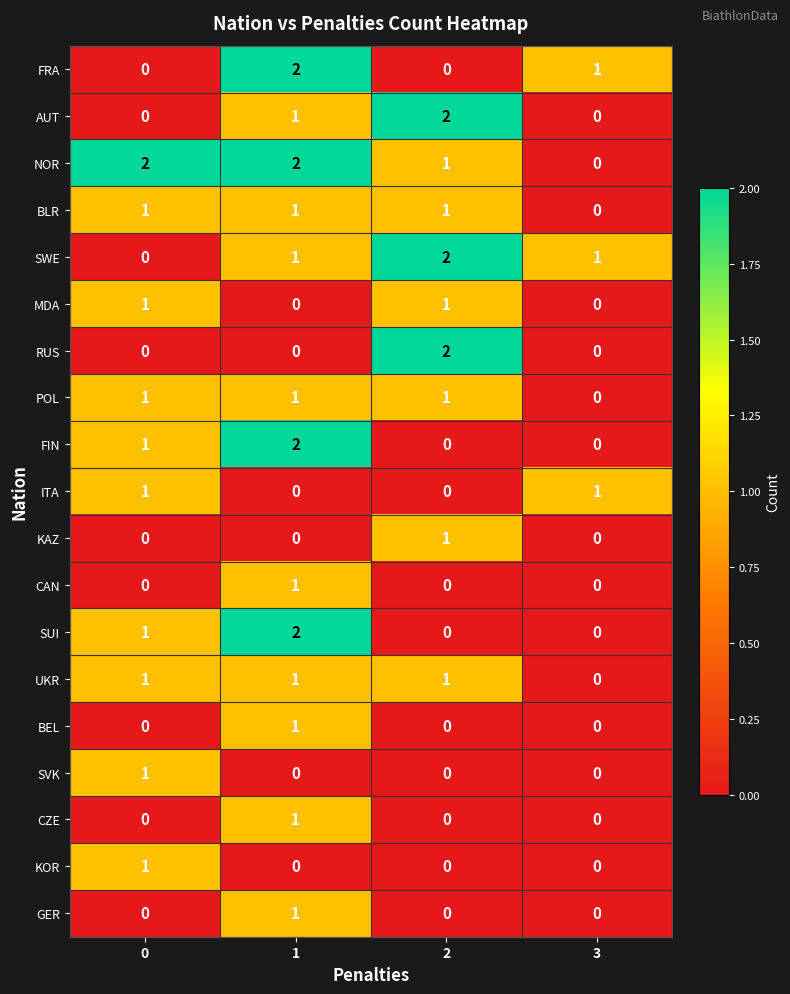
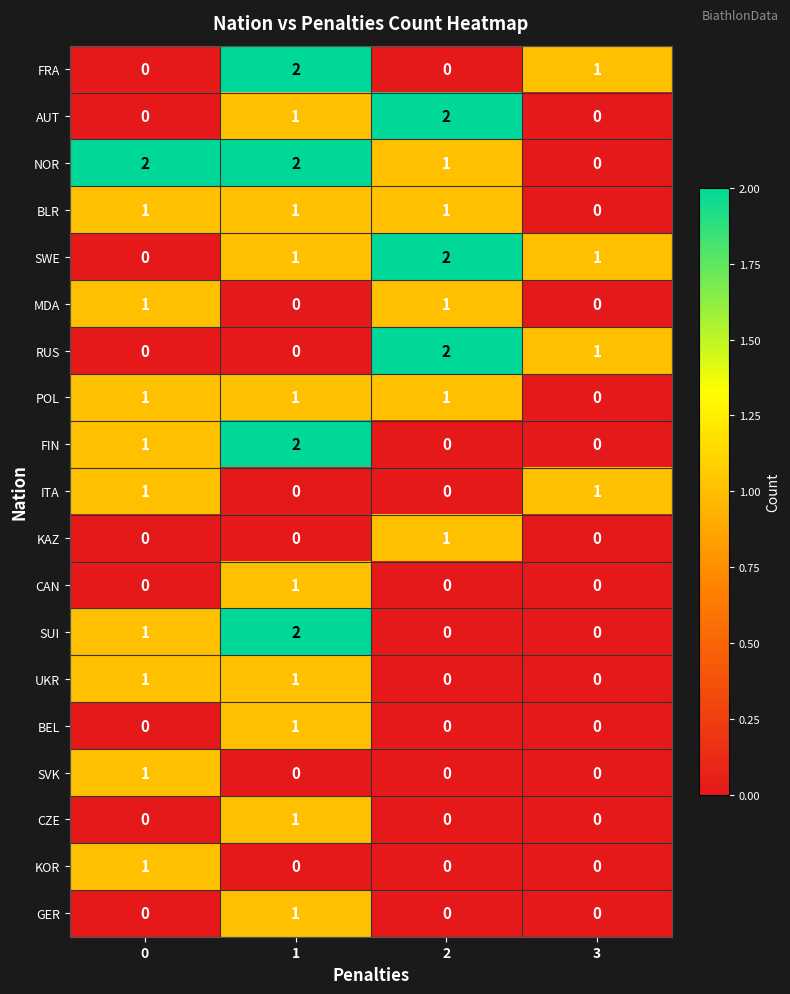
  {
    "FRA": {
      "0": 0,
      "1": 2,
      "2": 0,
      "3": 1
    },
    "AUT": {
      "0": 0,
      "1": 1,
      "2": 2,
      "3": 0
    },
    "NOR": {
      "0": 2,
      "1": 2,
      "2": 1,
      "3": 0
    },
    "BLR": {
      "0": 1,
      "1": 1,
      "2": 1,
      "3": 0
    },
    "SWE": {
      "0": 0,
      "1": 1,
      "2": 2,
      "3": 1
    },
    "MDA": {
      "0": 1,
      "1": 0,
      "2": 1,
      "3": 0
    },
    "RUS": {
      "0": 0,
      "1": 0,
      "2": 2,
-     "3": 0
+     "3": 1
    },
    "POL": {
      "0": 1,
      "1": 1,
      "2": 1,
      "3": 0
    },
    "FIN": {
      "0": 1,
      "1": 2,
      "2": 0,
      "3": 0
    },
    "ITA": {
      "0": 1,
      "1": 0,
      "2": 0,
      "3": 1
    },
    "KAZ": {
      "0": 0,
      "1": 0,
      "2": 1,
      "3": 0
    },
    "CAN": {
      "0": 0,
      "1": 1,
      "2": 0,
      "3": 0
    },
    "SUI": {
      "0": 1,
      "1": 2,
      "2": 0,
      "3": 0
    },
    "UKR": {
      "0": 1,
      "1": 1,
-     "2": 1,
+     "2": 0,
      "3": 0
    },
    "BEL": {
      "0": 0,
      "1": 1,
      "2": 0,
      "3": 0
    },
    "SVK": {
      "0": 1,
      "1": 0,
      "2": 0,
      "3": 0
    },
    "CZE": {
      "0": 0,
      "1": 1,
      "2": 0,
      "3": 0
    },
    "KOR": {
      "0": 1,
      "1": 0,
      "2": 0,
      "3": 0
    },
    "GER": {
      "0": 0,
      "1": 1,
      "2": 0,
      "3": 0
    }
  }
